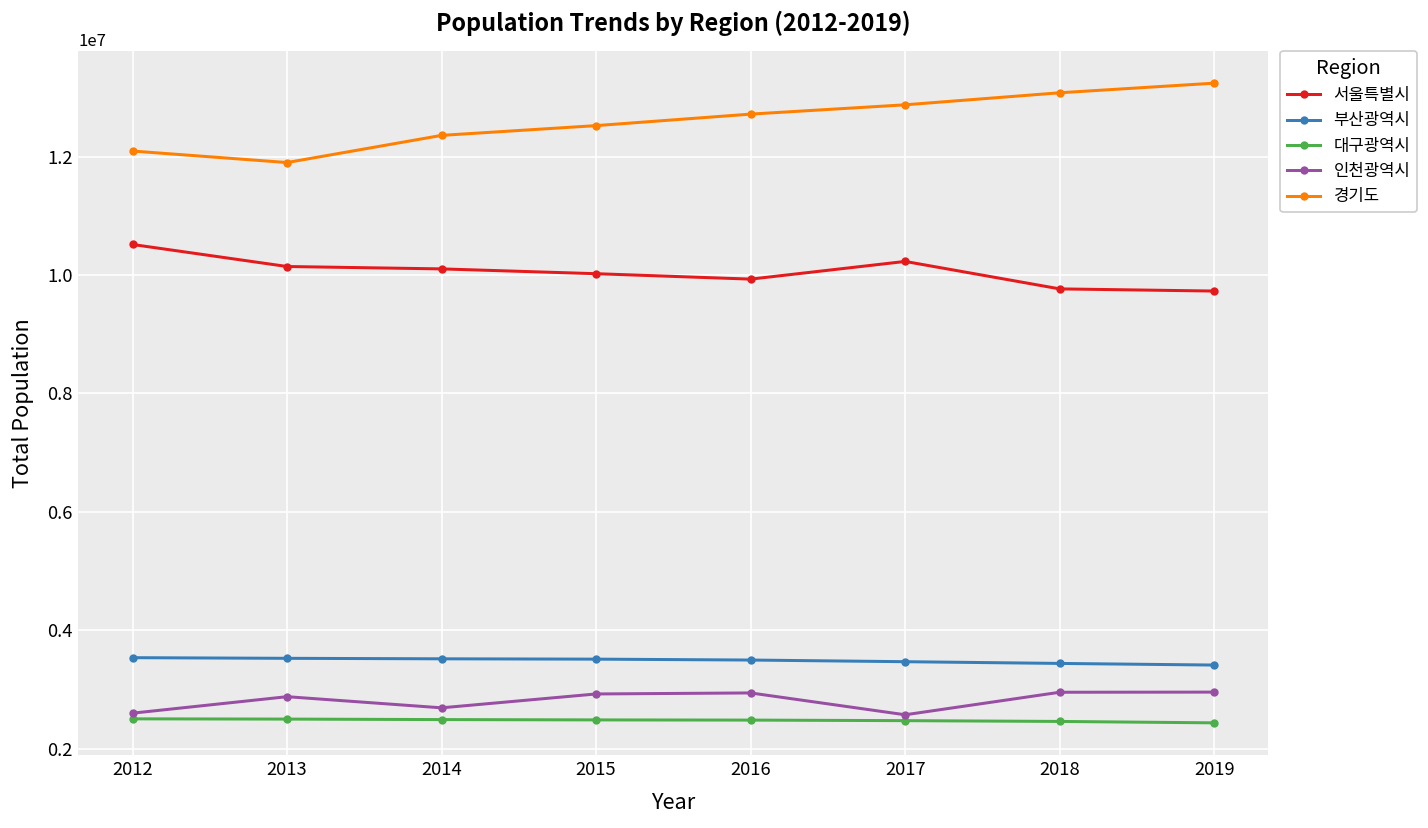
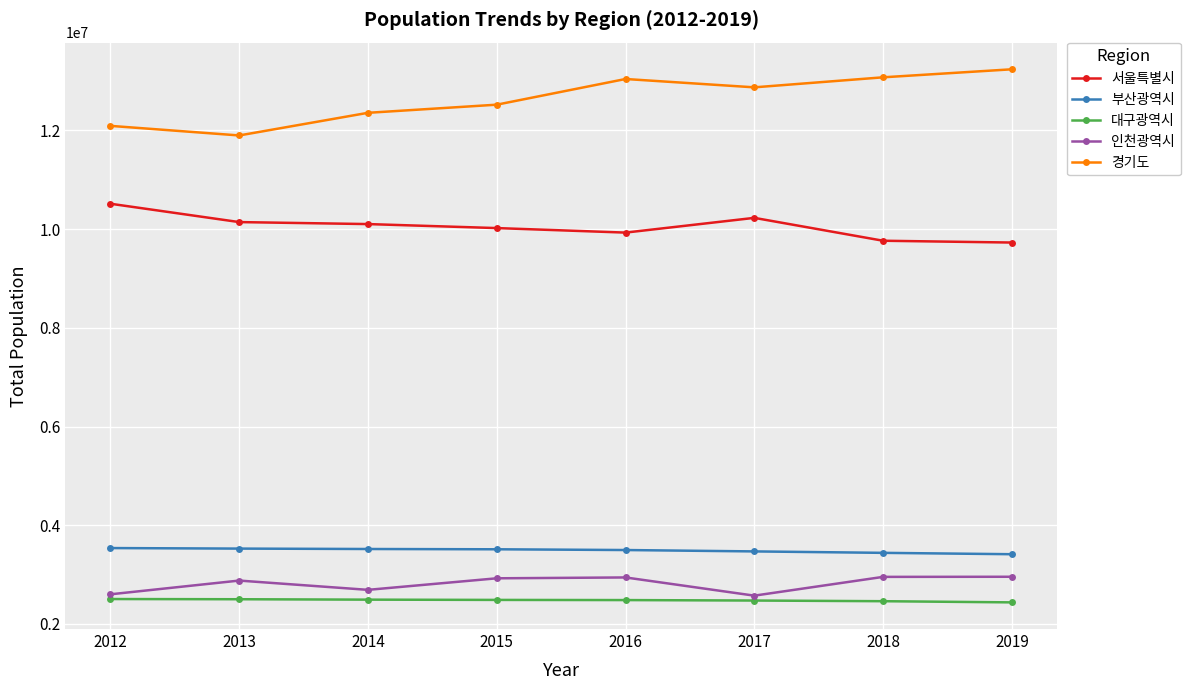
  {
    "서울특별시": {
      "2012": 10500000,
      "2013": 10100000,
      "2014": 10100000,
      "2015": 10000000,
      "2016": 9900000,
      "2017": 10200000,
      "2018": 9800000,
      "2019": 9700000
    },
    "부산광역시": {
      "2012": 3500000,
      "2013": 3500000,
      "2014": 3500000,
      "2015": 3500000,
      "2016": 3500000,
      "2017": 3500000,
      "2018": 3400000,
      "2019": 3400000
    },
    "대구광역시": {
      "2012": 2500000,
      "2013": 2500000,
      "2014": 2500000,
      "2015": 2500000,
      "2016": 2500000,
      "2017": 2500000,
      "2018": 2500000,
      "2019": 2400000
    },
    "인천광역시": {
      "2012": 2600000,
      "2013": 2900000,
      "2014": 2700000,
      "2015": 2900000,
      "2016": 2900000,
      "2017": 2600000,
      "2018": 3000000,
      "2019": 3000000
    },
    "경기도": {
      "2012": 12100000,
      "2013": 11900000,
      "2014": 12400000,
      "2015": 12500000,
-     "2016": 12700000,
+     "2016": 13000000,
      "2017": 12900000,
      "2018": 13100000,
      "2019": 13200000
    }
  }
